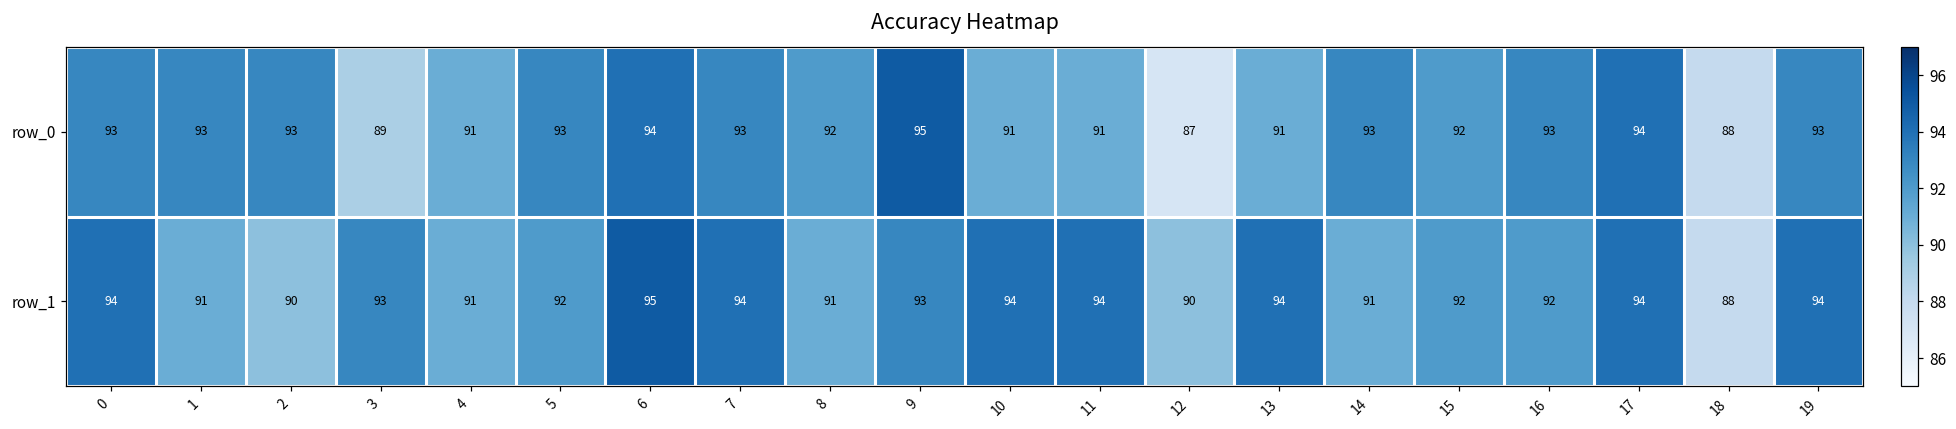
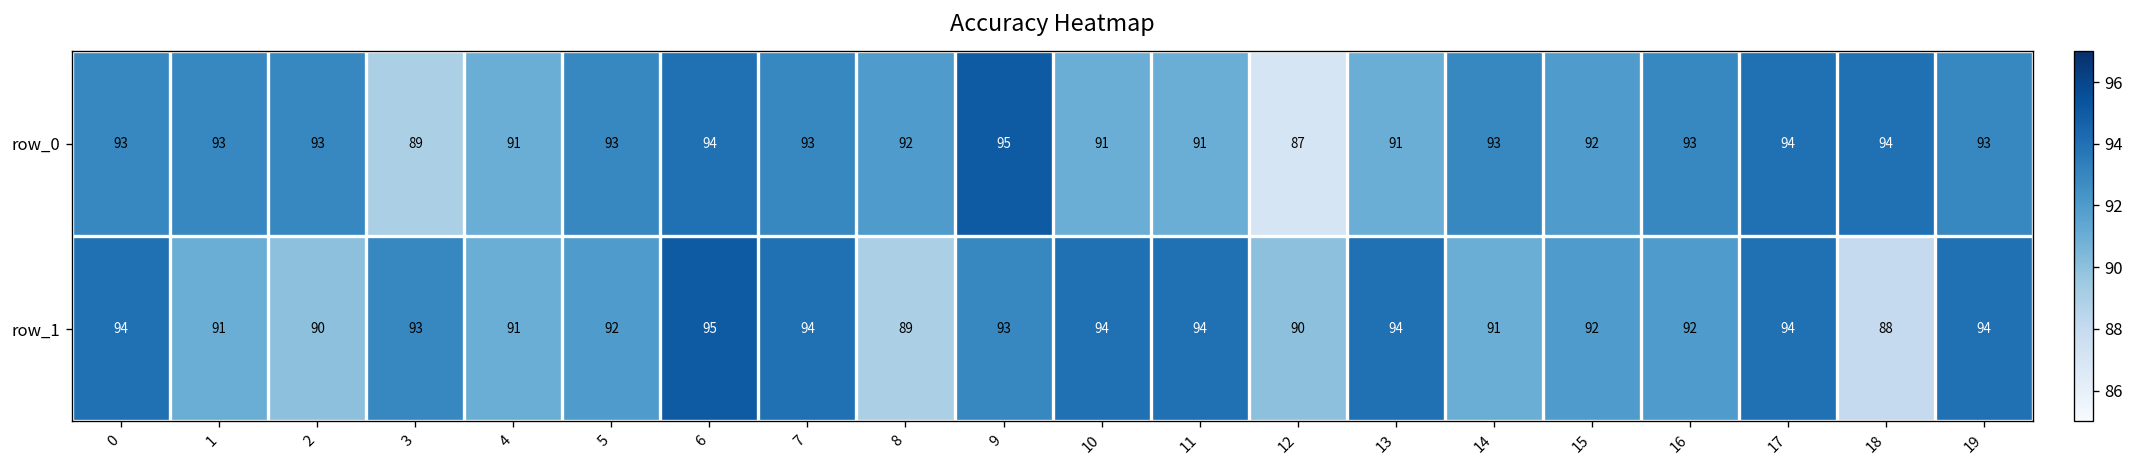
  {
    "row_0": {
      "0": 93,
      "1": 93,
      "2": 93,
      "3": 89,
      "4": 91,
      "5": 93,
      "6": 94,
      "7": 93,
      "8": 92,
      "9": 95,
      "10": 91,
      "11": 91,
      "12": 87,
      "13": 91,
      "14": 93,
      "15": 92,
      "16": 93,
      "17": 94,
-     "18": 88,
+     "18": 94,
      "19": 93
    },
    "row_1": {
      "0": 94,
      "1": 91,
      "2": 90,
      "3": 93,
      "4": 91,
      "5": 92,
      "6": 95,
      "7": 94,
-     "8": 91,
+     "8": 89,
      "9": 93,
      "10": 94,
      "11": 94,
      "12": 90,
      "13": 94,
      "14": 91,
      "15": 92,
      "16": 92,
      "17": 94,
      "18": 88,
      "19": 94
    }
  }
